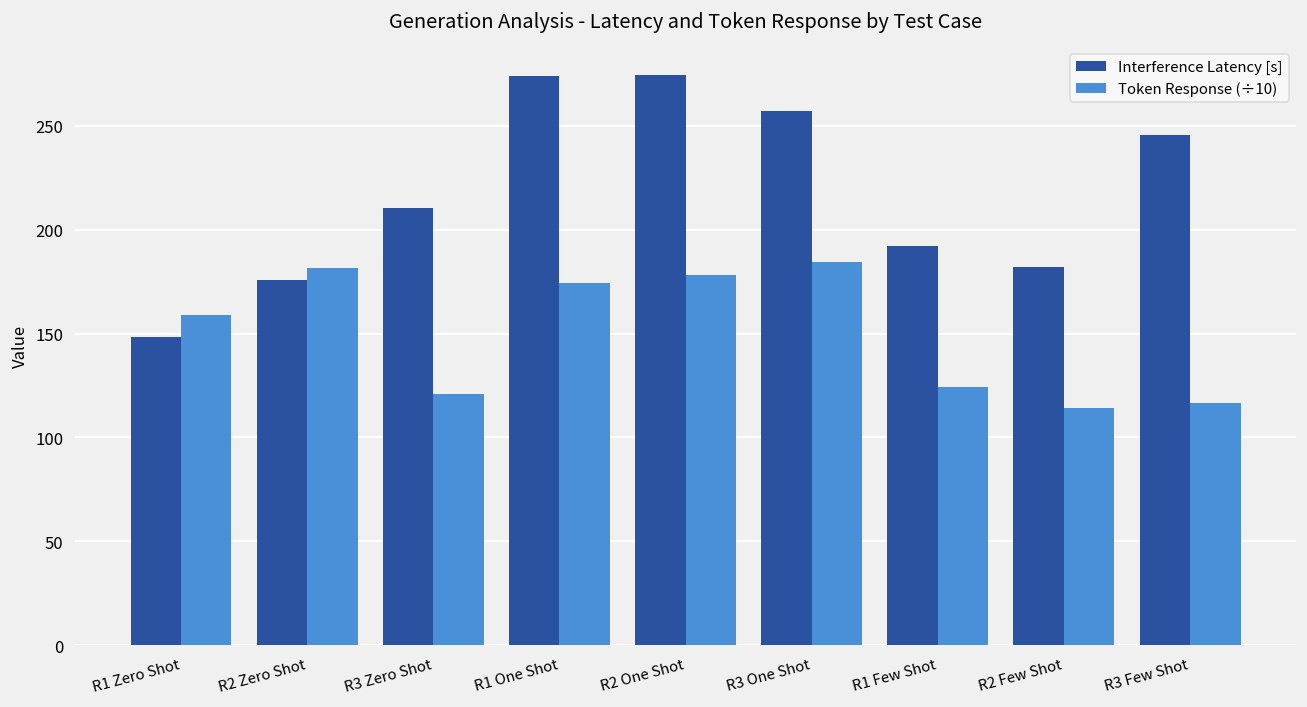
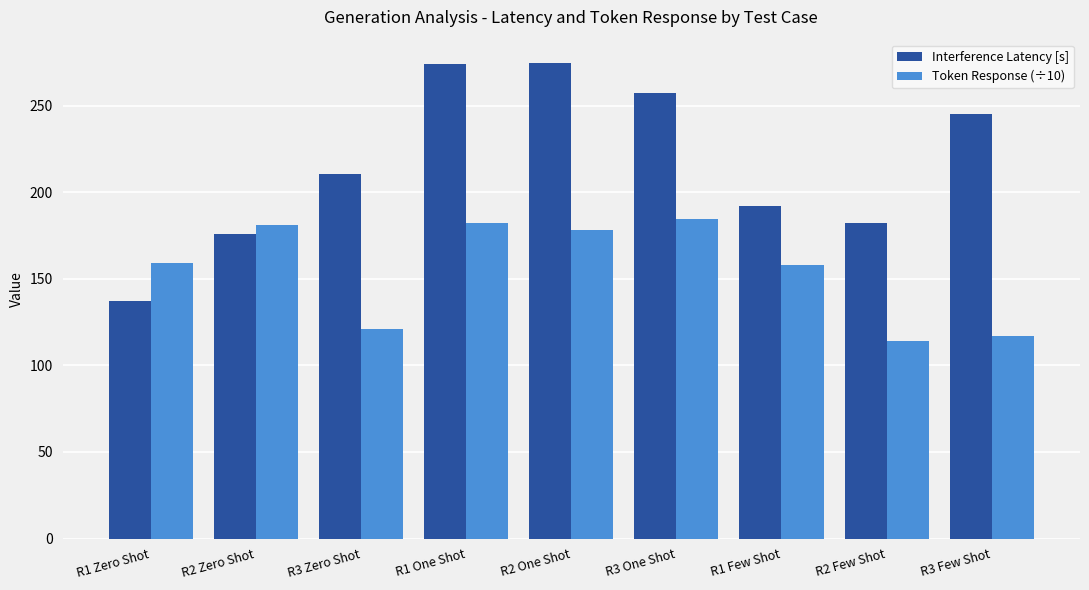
  {
    "Interference Latency [s]": {
-     "R1 Zero Shot": 148,
+     "R1 Zero Shot": 137,
      "R2 Zero Shot": 176,
      "R3 Zero Shot": 210,
      "R1 One Shot": 274,
      "R2 One Shot": 274,
      "R3 One Shot": 257,
      "R1 Few Shot": 192,
      "R2 Few Shot": 182,
      "R3 Few Shot": 245
    },
    "Token Response (÷10)": {
      "R1 Zero Shot": 159,
      "R2 Zero Shot": 181,
      "R3 Zero Shot": 121,
-     "R1 One Shot": 174,
+     "R1 One Shot": 182,
      "R2 One Shot": 178,
      "R3 One Shot": 184,
-     "R1 Few Shot": 124,
+     "R1 Few Shot": 158,
      "R2 Few Shot": 114,
      "R3 Few Shot": 117
    }
  }
